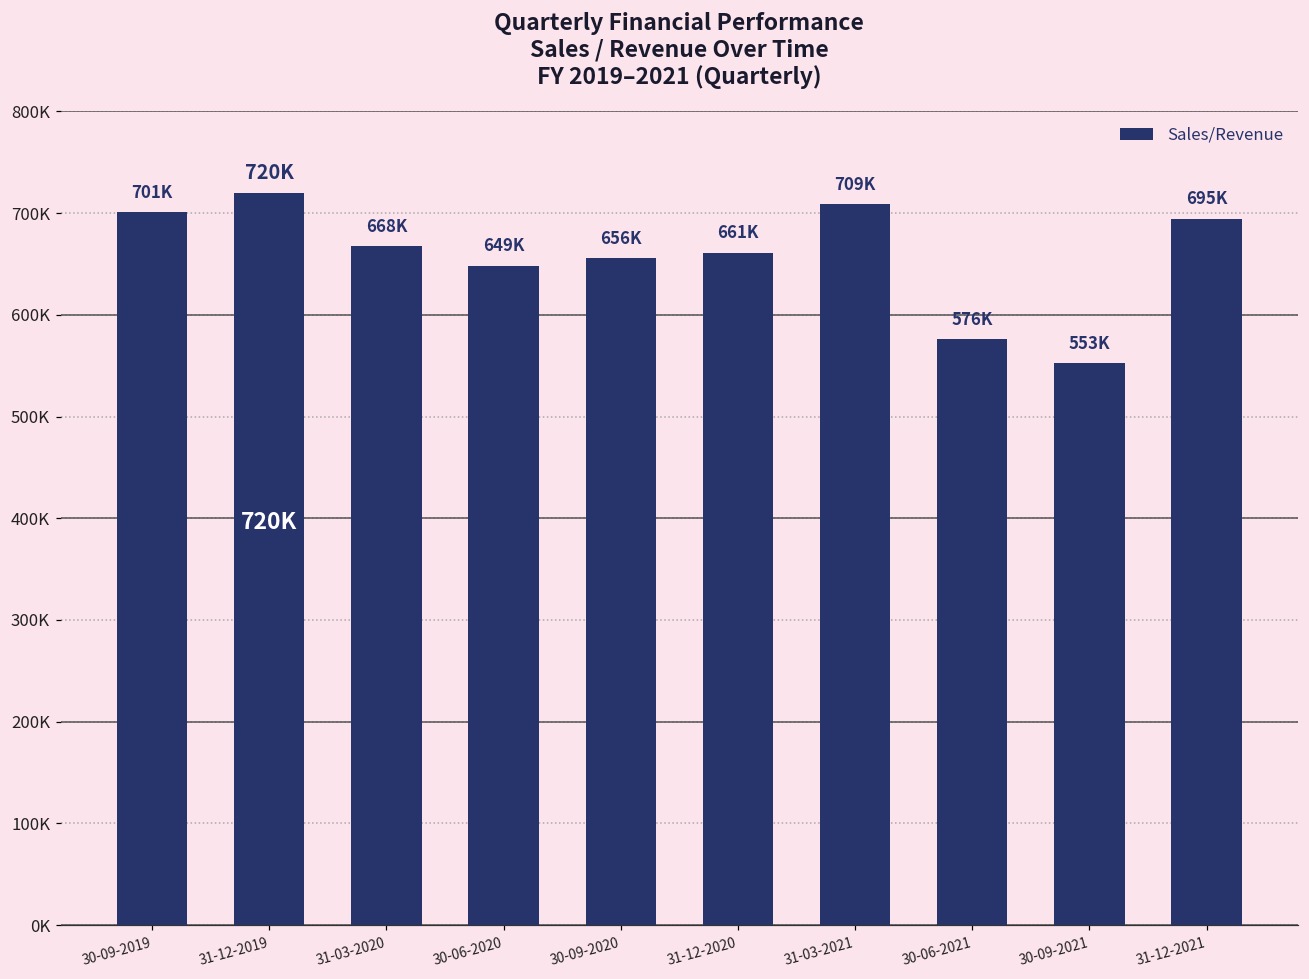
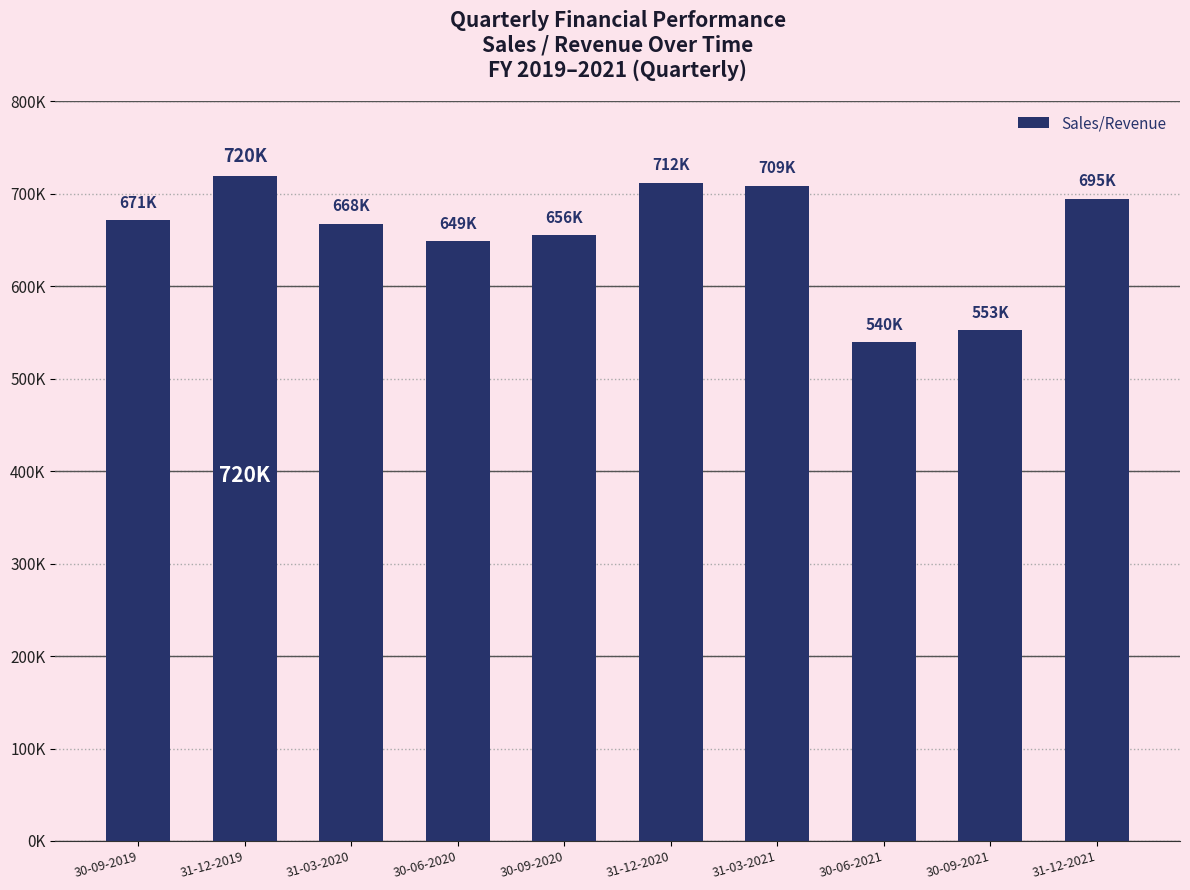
  {
-   "30-09-2019": "701K",
+   "30-09-2019": "671K",
    "31-12-2019": "720K",
    "31-03-2020": "668K",
    "30-06-2020": "649K",
    "30-09-2020": "656K",
-   "31-12-2020": "661K",
+   "31-12-2020": "712K",
    "31-03-2021": "709K",
-   "30-06-2021": "576K",
+   "30-06-2021": "540K",
    "30-09-2021": "553K",
    "31-12-2021": "695K"
  }
